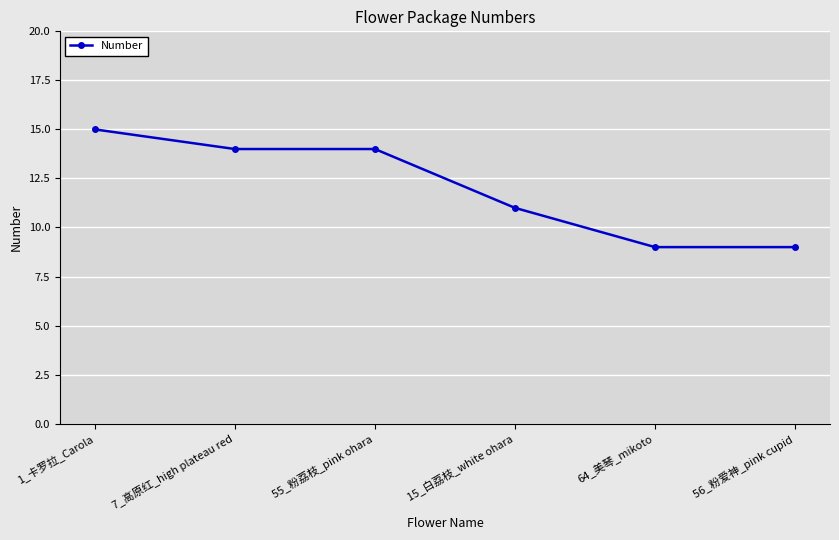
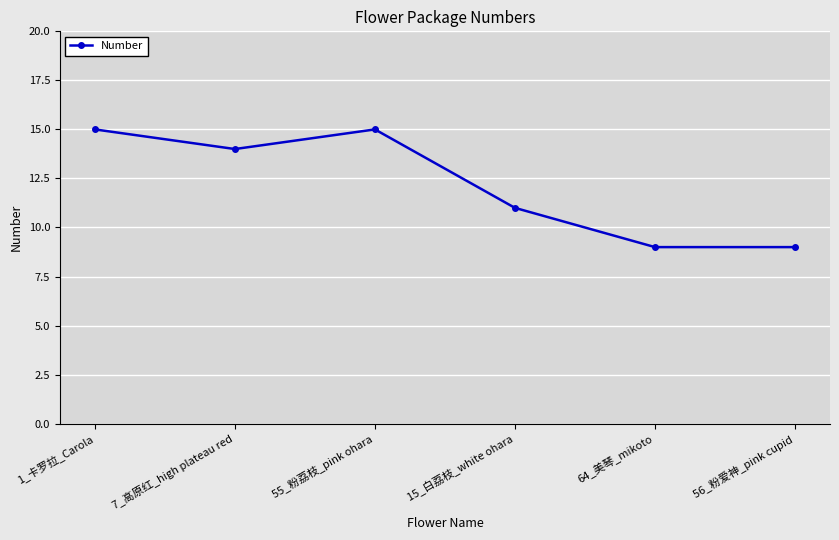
  {
    "1_卡罗拉_Carola": 15,
    "7_高原红_high plateau red": 14,
-   "55_粉荔枝_pink ohara": 14,
+   "55_粉荔枝_pink ohara": 15,
    "15_白荔枝_white ohara": 11,
    "64_美琴_mikoto": 9,
    "56_粉爱神_pink cupid": 9
  }
